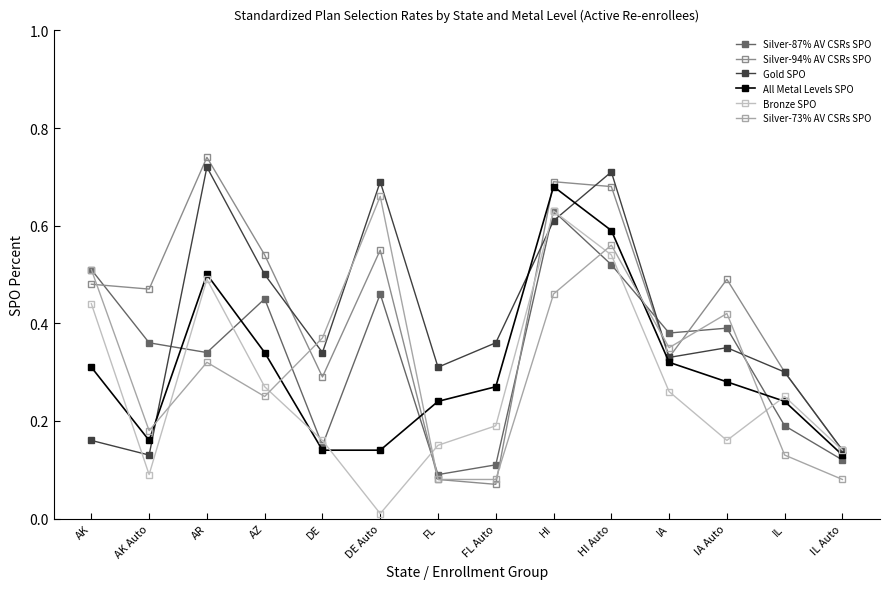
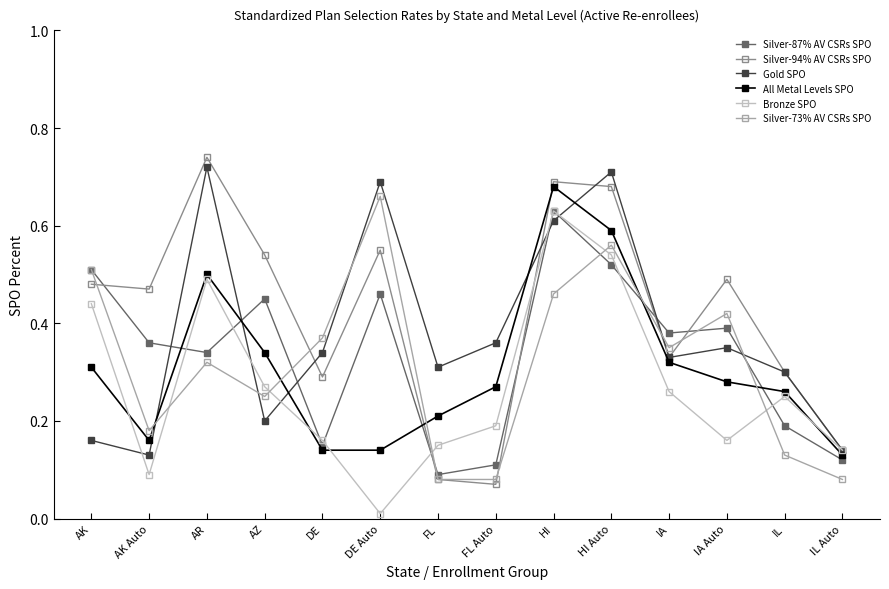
  {
    "Silver-87% AV CSRs SPO": {
      "AK Auto": 0.36,
      "AR": 0.34,
      "AZ": 0.45,
      "DE": 0.15,
      "DE Auto": 0.46,
      "FL": 0.09,
      "FL Auto": 0.11,
      "HI Auto": 0.52,
      "IA": 0.38,
      "IA Auto": 0.39,
      "IL": 0.19,
      "IL Auto": 0.12
    },
    "Gold SPO": {
      "AK": 0.16,
      "AK Auto": 0.13,
      "AR": 0.72,
-     "AZ": 0.5,
+     "AZ": 0.2,
      "DE": 0.34,
      "DE Auto": 0.69,
      "FL": 0.31,
      "FL Auto": 0.36,
      "HI": 0.61,
      "HI Auto": 0.71,
      "IA Auto": 0.35
    },
    "All Metal Levels SPO": {
      "AK": 0.31,
      "AK Auto": 0.16,
      "AR": 0.50,
      "AZ": 0.34,
      "DE": 0.14,
      "DE Auto": 0.14,
-     "FL": 0.24,
+     "FL": 0.21,
      "FL Auto": 0.27,
      "HI": 0.68,
      "HI Auto": 0.59,
      "IA": 0.32,
      "IA Auto": 0.28,
-     "IL": 0.24,
+     "IL": 0.26,
      "IL Auto": 0.13
    }
  }
